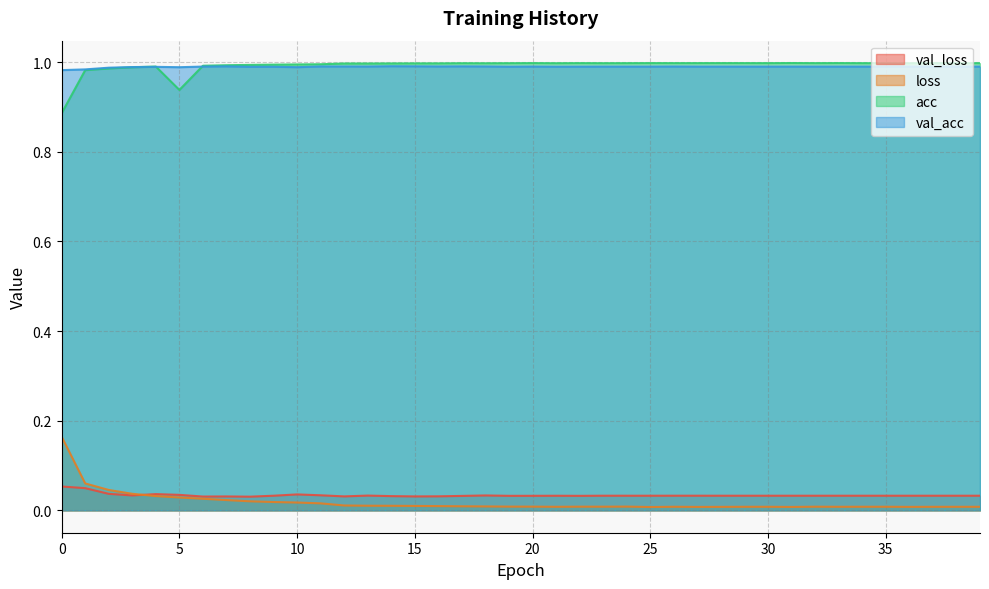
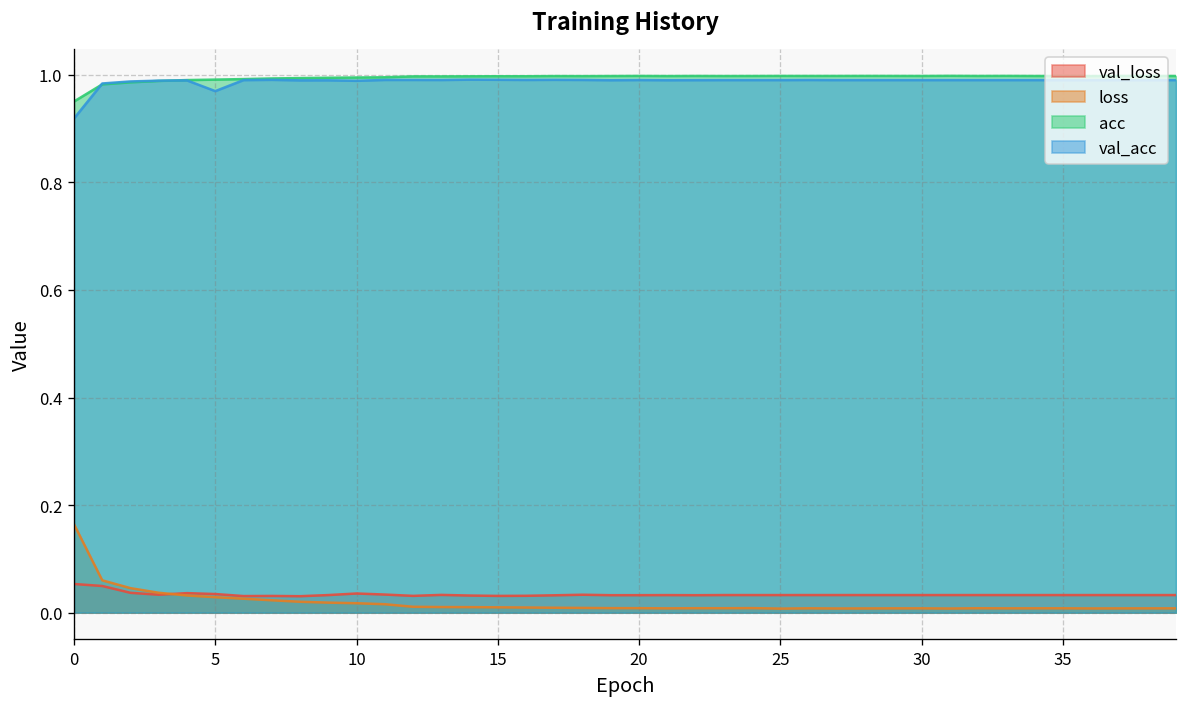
  {
    "acc": {
-     "0": 0.89,
-     "5": 0.94,
+     "0": 0.95,
+     "5": 0.99,
      "10": 1.00,
      "15": 1.00,
      "20": 1.00,
      "25": 1.00,
      "30": 1.00
    },
    "val_acc": {
-     "0": 0.98,
-     "5": 0.99,
+     "0": 0.92,
+     "5": 0.97,
      "10": 0.99,
      "15": 0.99,
      "20": 0.99,
      "25": 0.99,
      "30": 0.99
    }
  }
